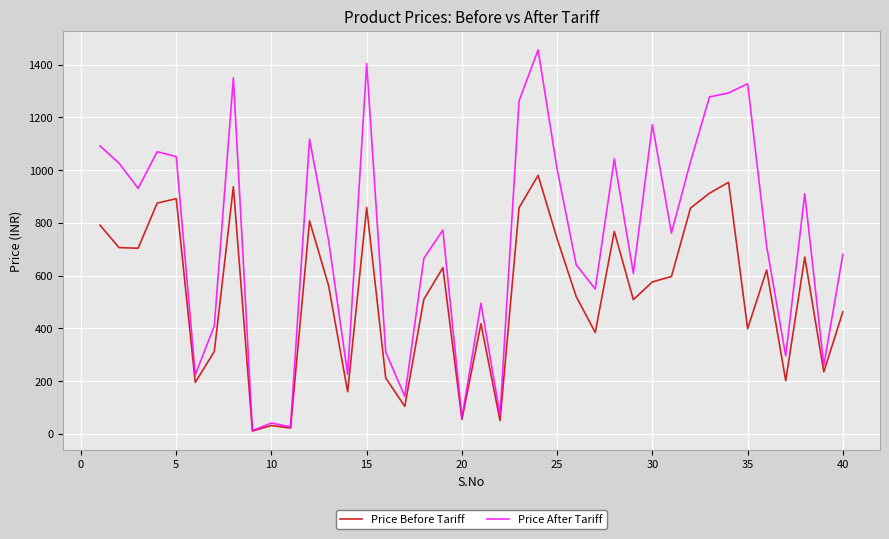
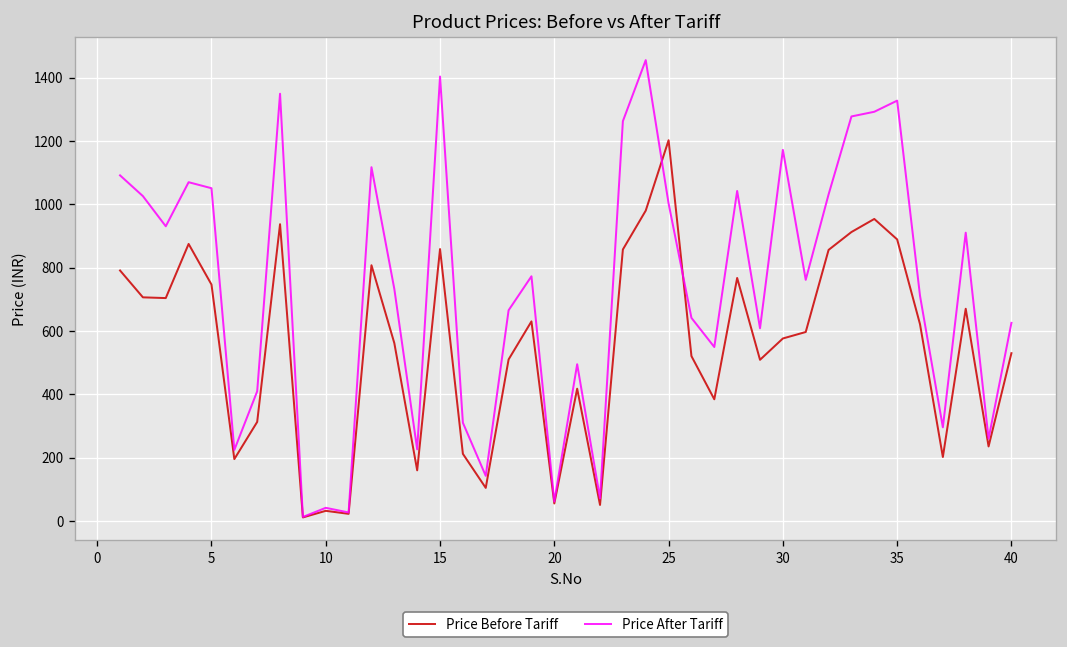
  {
    "Price Before Tariff": {
-     "5": 890,
+     "5": 750,
      "15": 860,
-     "25": 740,
+     "25": 1200,
      "30": 580,
-     "35": 400,
-     "40": 460
+     "35": 890,
+     "40": 530
    },
    "Price After Tariff": {
      "5": 1050,
      "15": 1400,
      "25": 1000,
      "30": 1170,
      "35": 1330,
-     "40": 680
+     "40": 630
    }
  }
